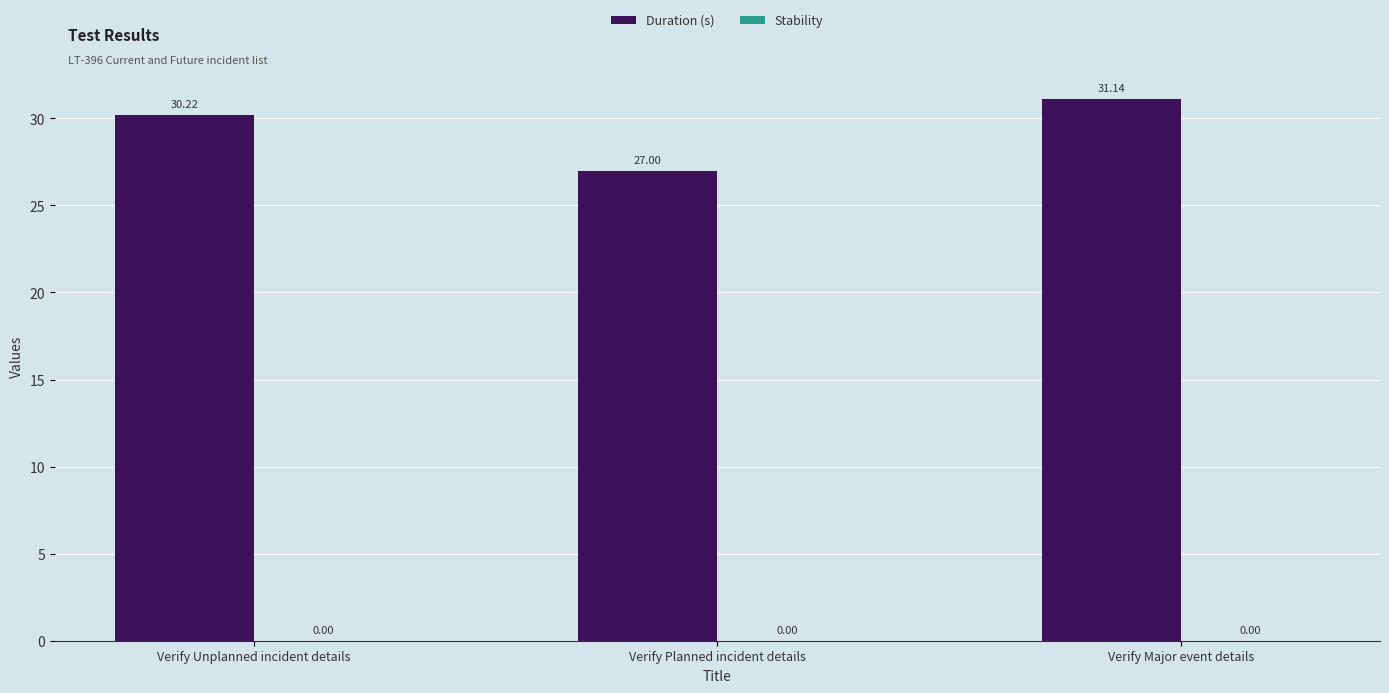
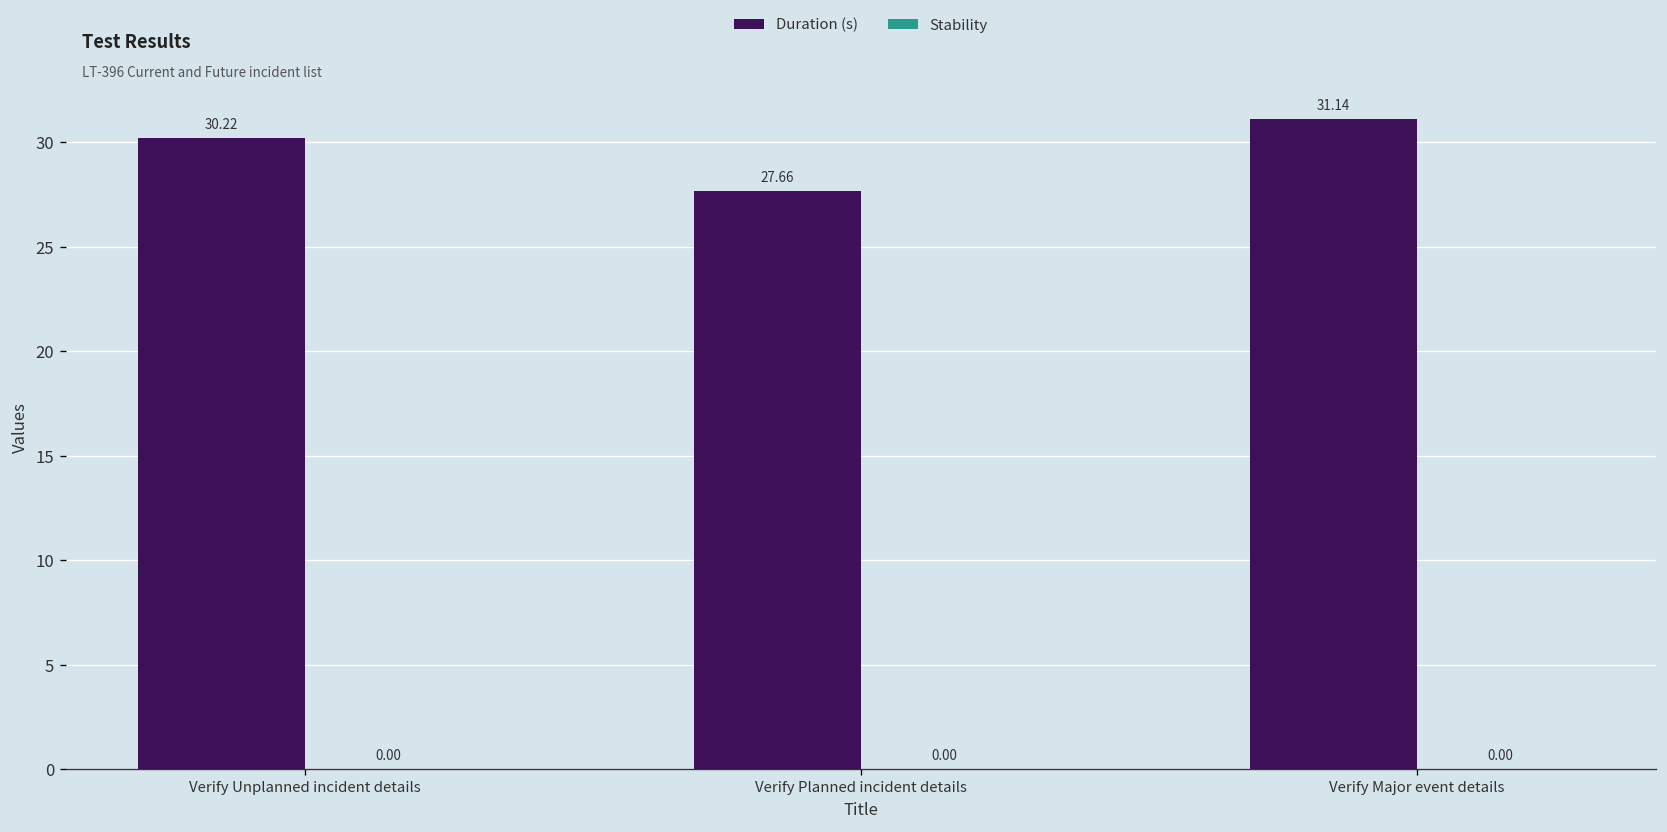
  {
    "Duration (s)": {
      "Verify Unplanned incident details": 30.22,
-     "Verify Planned incident details": 27.00,
+     "Verify Planned incident details": 27.66,
      "Verify Major event details": 31.14
    },
    "Stability": {
      "Verify Unplanned incident details": 0.00,
      "Verify Planned incident details": 0.00,
      "Verify Major event details": 0.00
    }
  }
